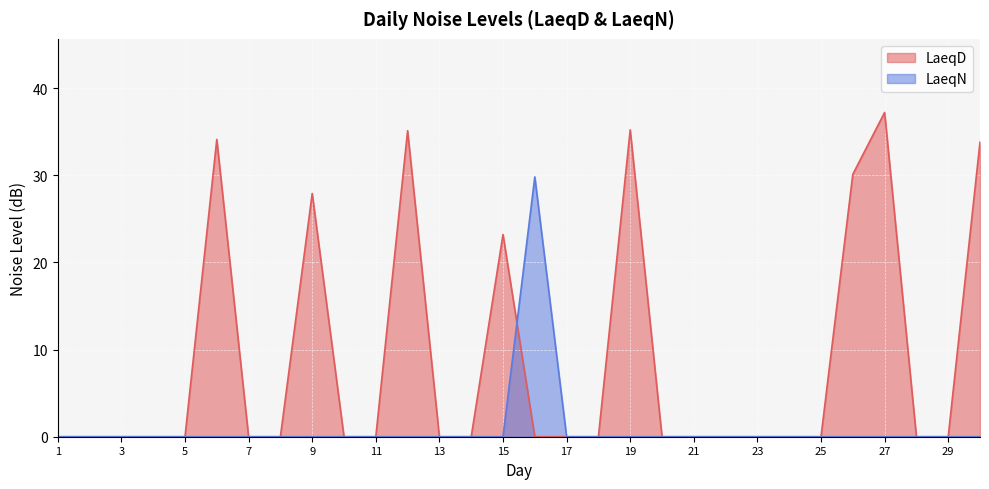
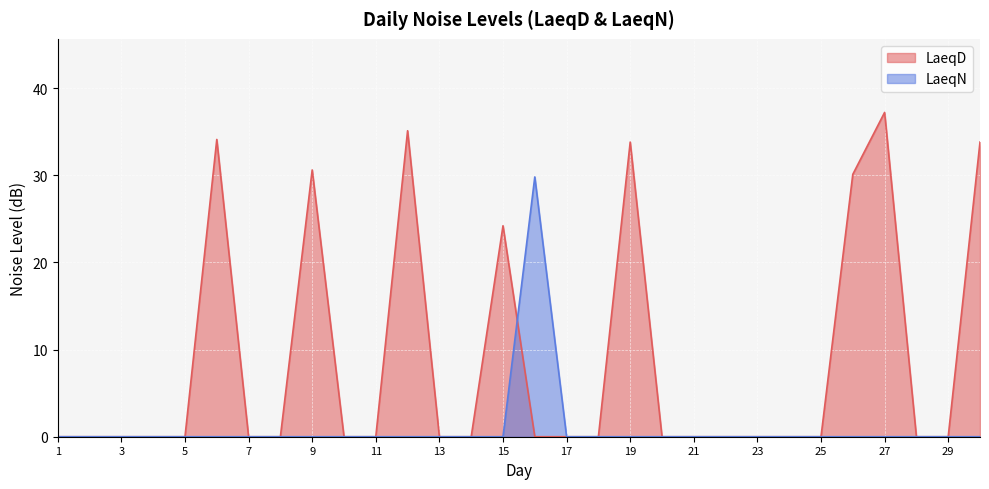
  {
    "LaeqD": {
-     "9": 28,
-     "15": 23,
-     "19": 35,
+     "9": 31,
+     "15": 24,
+     "19": 34,
      "27": 37
    },
    "LaeqN": {
      "9": 0,
      "15": 0,
      "19": 0,
      "27": 0
    }
  }
